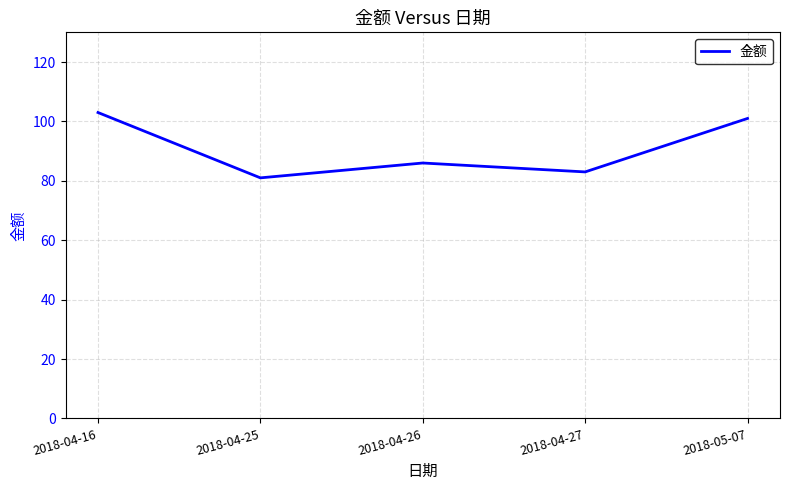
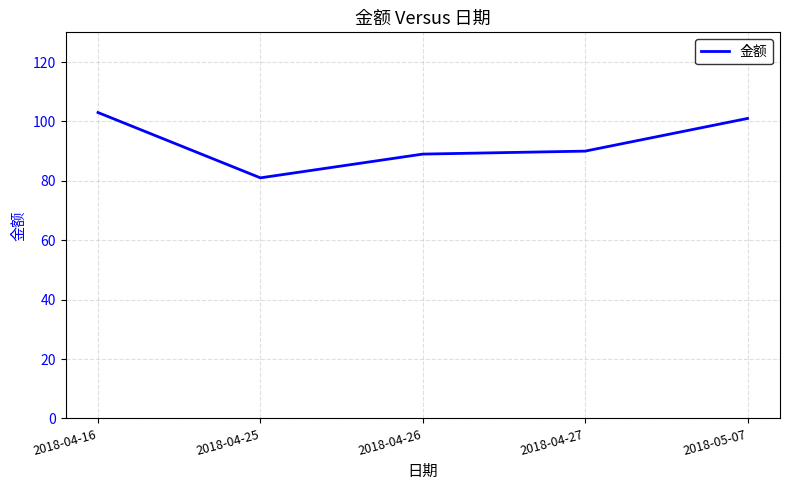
  {
    "2018-04-16": 103,
    "2018-04-25": 81,
-   "2018-04-26": 86,
-   "2018-04-27": 83,
+   "2018-04-26": 89,
+   "2018-04-27": 90,
    "2018-05-07": 101
  }
